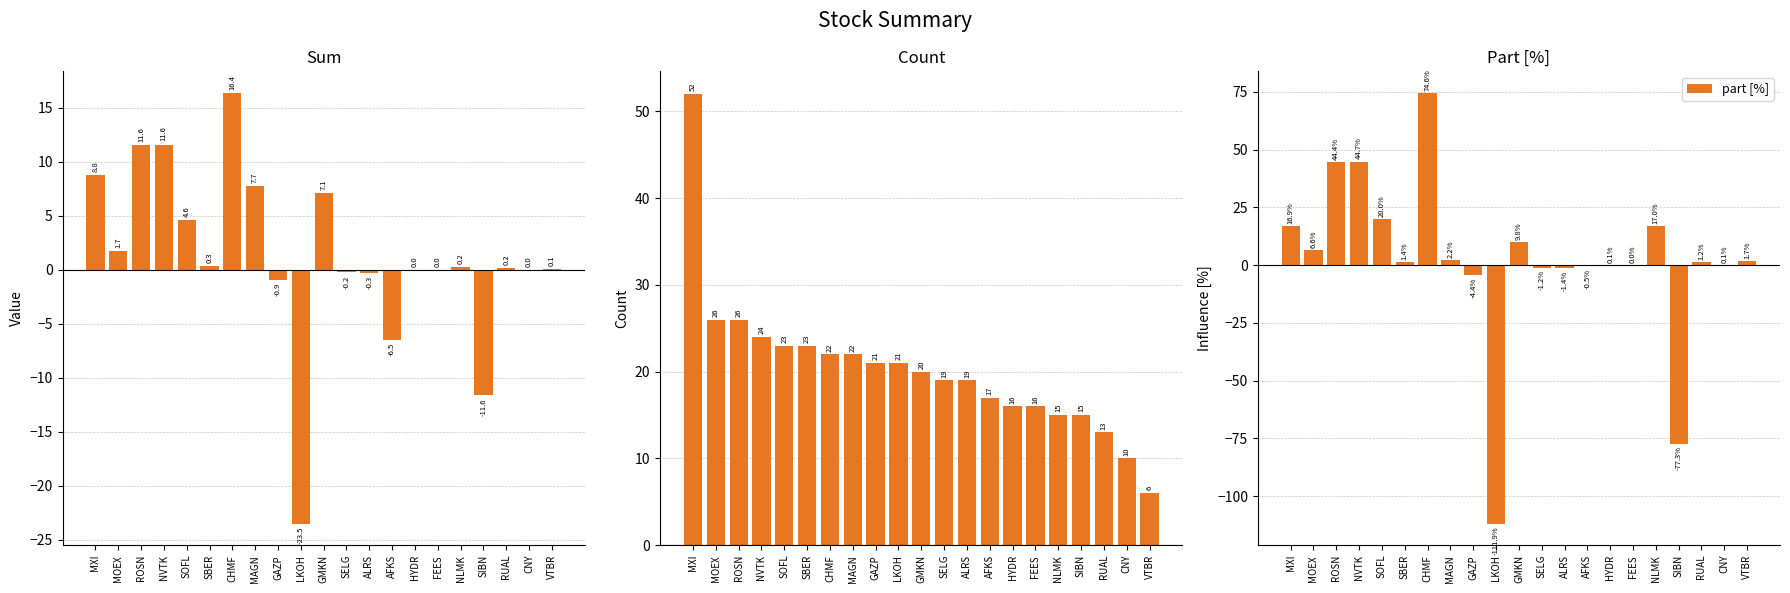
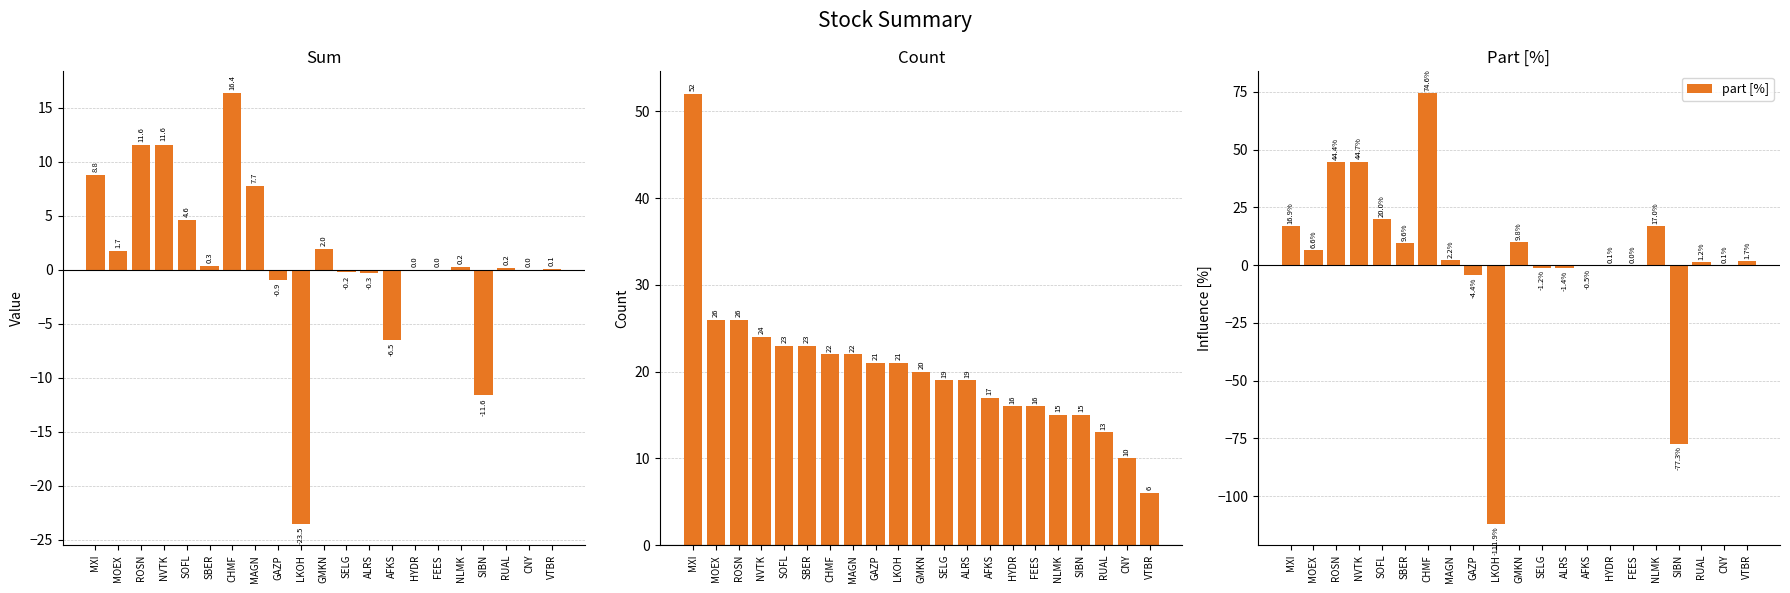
  {
    "Sum": {
      "MXI": "8.8",
      "MOEX": "1.7",
      "ROSN": "11.6",
      "NVTK": "11.6",
      "SOFL": "4.6",
      "SBER": "0.3",
      "CHMF": "16.4",
      "MAGN": "7.7",
      "GAZP": "-0.9",
      "LKOH": "-23.5",
-     "GMKN": "7.1",
+     "GMKN": "2.0",
      "SELG": "-0.2",
      "ALRS": "-0.3",
      "AFKS": "-6.5",
      "HYDR": "0.0",
      "FEES": "0.0",
      "NLMK": "0.2",
      "SIBN": "-11.6",
      "RUAL": "0.2",
      "CNY": "0.0",
      "VTBR": "0.1"
    },
    "Count": {
      "MXI": "52",
      "MOEX": "26",
      "ROSN": "26",
      "NVTK": "24",
      "SOFL": "23",
      "SBER": "23",
      "CHMF": "22",
      "MAGN": "22",
      "GAZP": "21",
      "LKOH": "21",
      "GMKN": "20",
      "SELG": "19",
      "ALRS": "19",
      "AFKS": "17",
      "HYDR": "16",
      "FEES": "16",
      "NLMK": "15",
      "SIBN": "15",
      "RUAL": "13",
      "CNY": "10",
      "VTBR": "6"
    },
    "Part [%]": {
      "MXI": "16.9%",
      "MOEX": "6.6%",
      "ROSN": "44.4%",
      "NVTK": "44.7%",
      "SOFL": "20.0%",
-     "SBER": "1.4%",
+     "SBER": "9.6%",
      "CHMF": "74.6%",
      "MAGN": "2.2%",
      "GAZP": "-4.4%",
      "LKOH": "-111.9%",
      "GMKN": "9.8%",
      "SELG": "-1.2%",
      "ALRS": "-1.4%",
      "AFKS": "-0.5%",
      "HYDR": "0.1%",
      "FEES": "0.0%",
      "NLMK": "17.0%",
      "SIBN": "-77.3%",
      "RUAL": "1.2%",
      "CNY": "0.1%",
      "VTBR": "1.7%"
    }
  }
